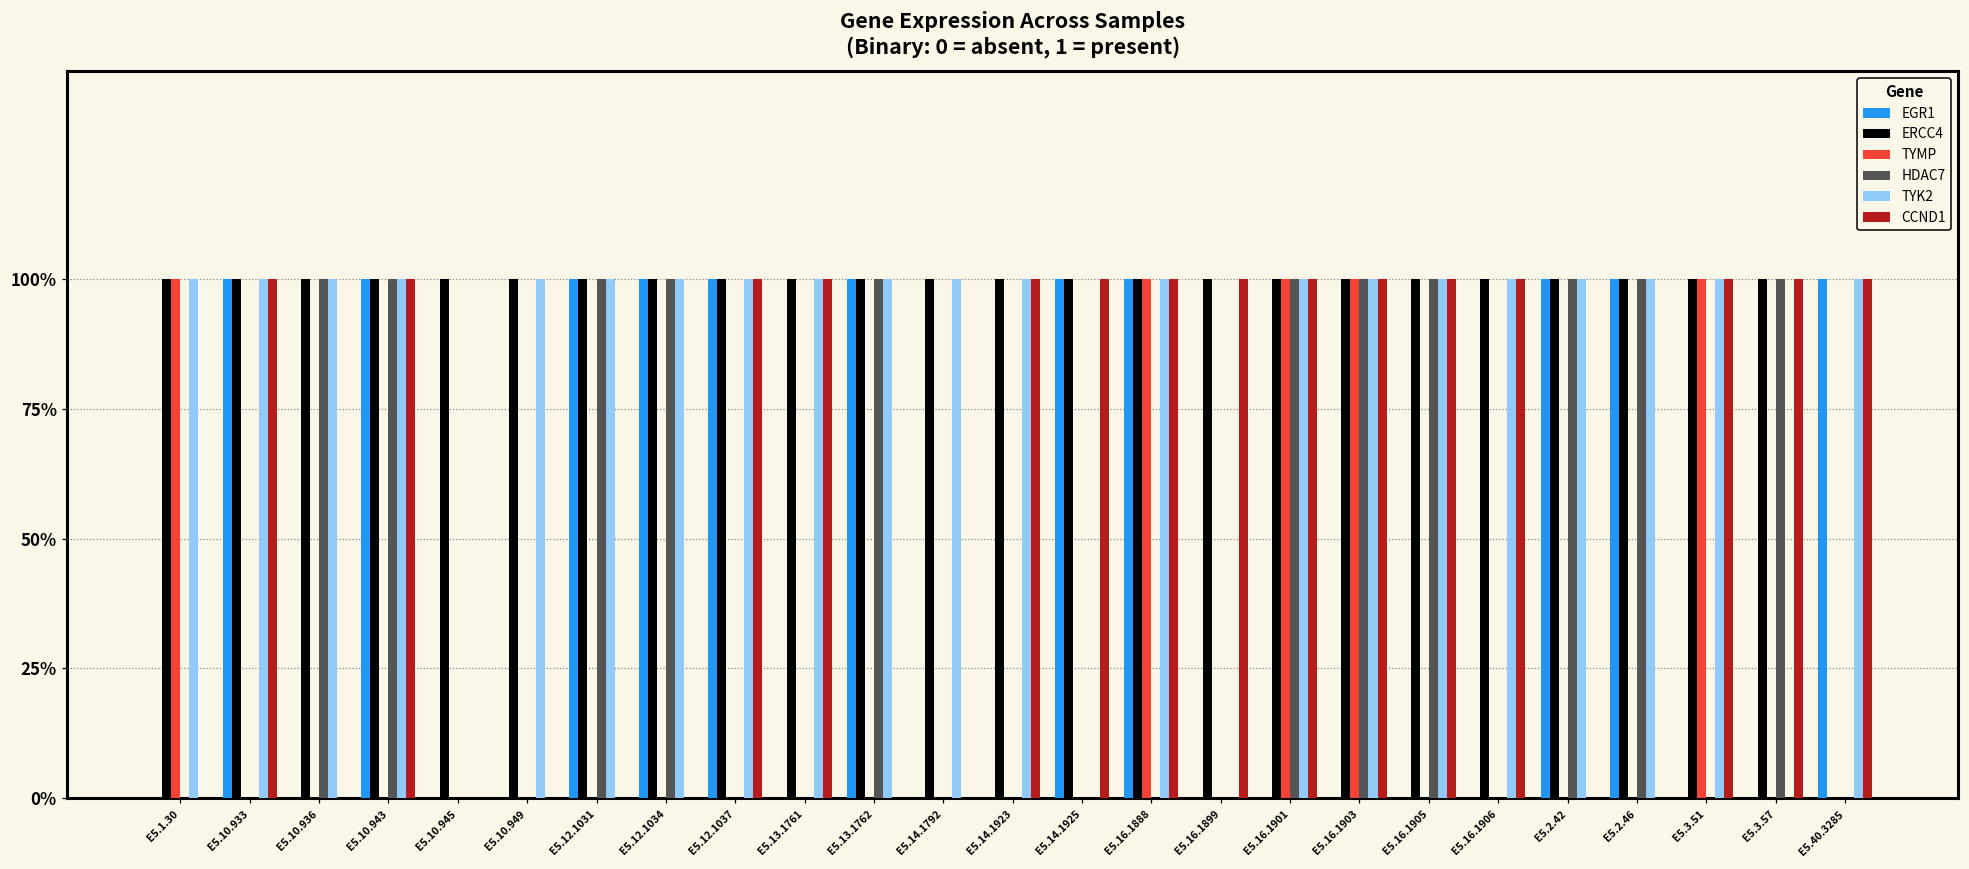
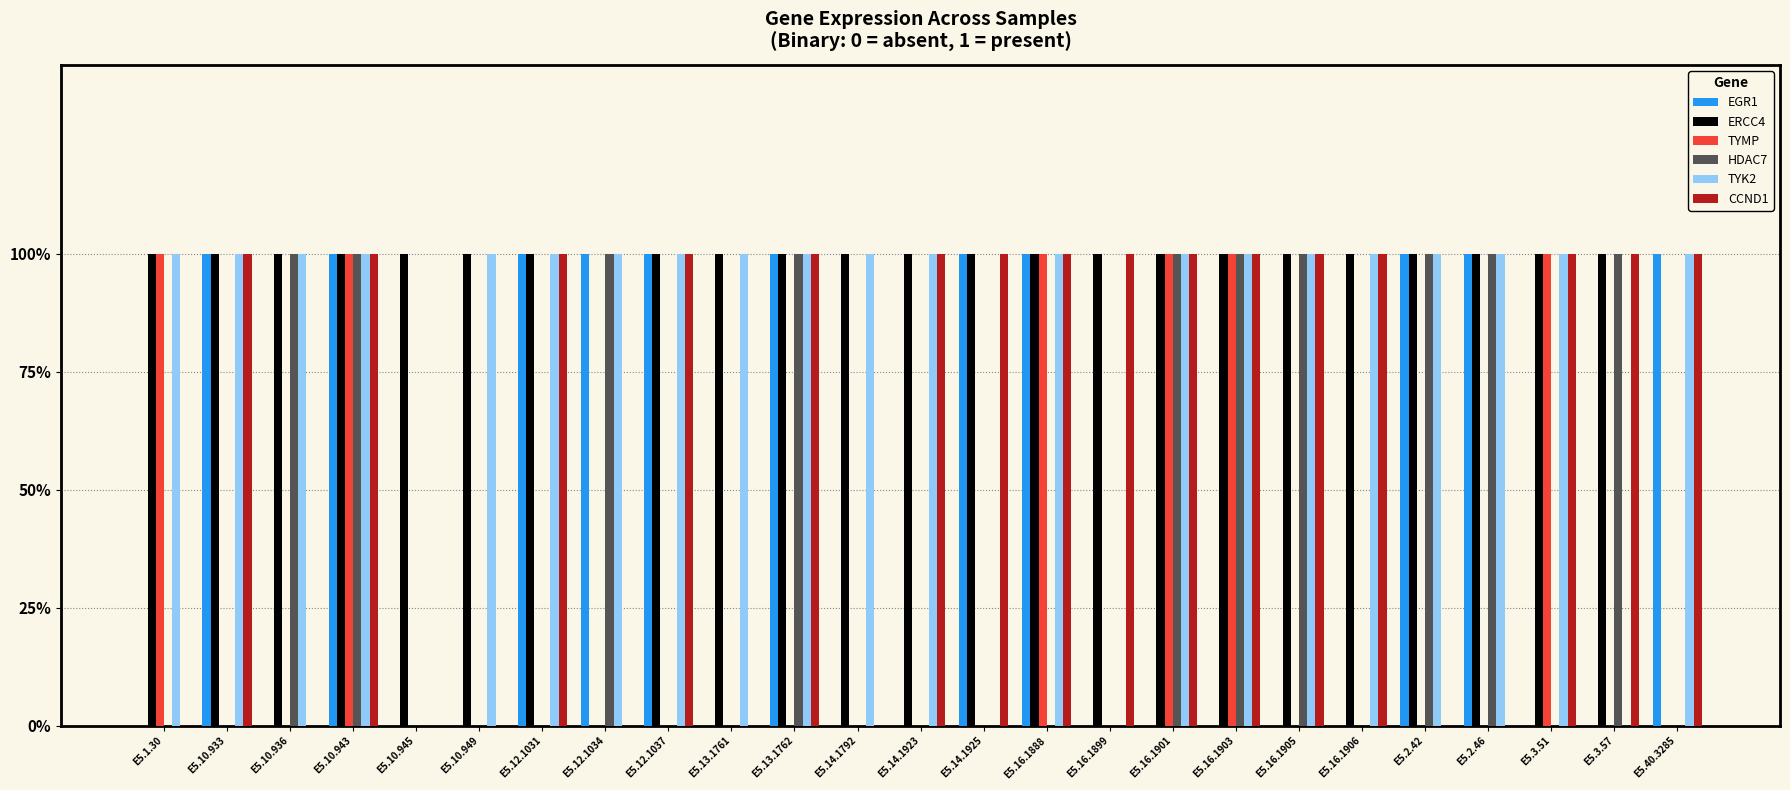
  {
    "EGR1": {
      "E5.1.30": "0%",
      "E5.10.933": "100%",
      "E5.10.936": "0%",
      "E5.10.943": "100%",
      "E5.10.945": "0%",
      "E5.10.949": "0%",
      "E5.12.1031": "100%",
      "E5.12.1034": "100%",
      "E5.12.1037": "100%",
      "E5.13.1761": "0%",
      "E5.13.1762": "100%",
      "E5.14.1792": "0%",
      "E5.14.1923": "0%",
      "E5.14.1925": "100%",
      "E5.16.1888": "100%",
      "E5.16.1899": "0%",
      "E5.16.1901": "0%",
      "E5.16.1903": "0%",
      "E5.16.1905": "0%",
      "E5.16.1906": "0%",
      "E5.2.42": "100%",
      "E5.2.46": "100%",
      "E5.3.51": "0%",
      "E5.3.57": "0%",
      "E5.40.3285": "100%"
    },
    "ERCC4": {
      "E5.1.30": "100%",
      "E5.10.933": "100%",
      "E5.10.936": "100%",
      "E5.10.943": "100%",
      "E5.10.945": "100%",
      "E5.10.949": "100%",
      "E5.12.1031": "100%",
-     "E5.12.1034": "100%",
+     "E5.12.1034": "0%",
      "E5.12.1037": "100%",
      "E5.13.1761": "100%",
      "E5.13.1762": "100%",
      "E5.14.1792": "100%",
      "E5.14.1923": "100%",
      "E5.14.1925": "100%",
      "E5.16.1888": "100%",
      "E5.16.1899": "100%",
      "E5.16.1901": "100%",
      "E5.16.1903": "100%",
      "E5.16.1905": "100%",
      "E5.16.1906": "100%",
      "E5.2.42": "100%",
      "E5.2.46": "100%",
      "E5.3.51": "100%",
      "E5.3.57": "100%",
      "E5.40.3285": "0%"
    },
    "TYMP": {
      "E5.1.30": "100%",
      "E5.10.933": "0%",
      "E5.10.936": "0%",
-     "E5.10.943": "0%",
+     "E5.10.943": "100%",
      "E5.10.945": "0%",
      "E5.10.949": "0%",
      "E5.12.1031": "0%",
      "E5.12.1034": "0%",
      "E5.12.1037": "0%",
      "E5.13.1761": "0%",
      "E5.13.1762": "0%",
      "E5.14.1792": "0%",
      "E5.14.1923": "0%",
      "E5.14.1925": "0%",
      "E5.16.1888": "100%",
      "E5.16.1899": "0%",
      "E5.16.1901": "100%",
      "E5.16.1903": "100%",
      "E5.16.1905": "0%",
      "E5.16.1906": "0%",
      "E5.2.42": "0%",
      "E5.2.46": "0%",
      "E5.3.51": "100%",
      "E5.3.57": "0%",
      "E5.40.3285": "0%"
    },
    "HDAC7": {
      "E5.1.30": "0%",
      "E5.10.933": "0%",
      "E5.10.936": "100%",
      "E5.10.943": "100%",
      "E5.10.945": "0%",
      "E5.10.949": "0%",
-     "E5.12.1031": "100%",
+     "E5.12.1031": "0%",
      "E5.12.1034": "100%",
      "E5.12.1037": "0%",
      "E5.13.1761": "0%",
      "E5.13.1762": "100%",
      "E5.14.1792": "0%",
      "E5.14.1923": "0%",
      "E5.14.1925": "0%",
      "E5.16.1888": "0%",
      "E5.16.1899": "0%",
      "E5.16.1901": "100%",
      "E5.16.1903": "100%",
      "E5.16.1905": "100%",
      "E5.16.1906": "0%",
      "E5.2.42": "100%",
      "E5.2.46": "100%",
      "E5.3.51": "0%",
      "E5.3.57": "100%",
      "E5.40.3285": "0%"
    },
    "TYK2": {
      "E5.1.30": "100%",
      "E5.10.933": "100%",
      "E5.10.936": "100%",
      "E5.10.943": "100%",
      "E5.10.945": "0%",
      "E5.10.949": "100%",
      "E5.12.1031": "100%",
      "E5.12.1034": "100%",
      "E5.12.1037": "100%",
      "E5.13.1761": "100%",
      "E5.13.1762": "100%",
      "E5.14.1792": "100%",
      "E5.14.1923": "100%",
      "E5.14.1925": "0%",
      "E5.16.1888": "100%",
      "E5.16.1899": "0%",
      "E5.16.1901": "100%",
      "E5.16.1903": "100%",
      "E5.16.1905": "100%",
      "E5.16.1906": "100%",
      "E5.2.42": "100%",
      "E5.2.46": "100%",
      "E5.3.51": "100%",
      "E5.3.57": "0%",
      "E5.40.3285": "100%"
    },
    "CCND1": {
      "E5.1.30": "0%",
      "E5.10.933": "100%",
      "E5.10.936": "0%",
      "E5.10.943": "100%",
      "E5.10.945": "0%",
      "E5.10.949": "0%",
-     "E5.12.1031": "0%",
+     "E5.12.1031": "100%",
      "E5.12.1034": "0%",
      "E5.12.1037": "100%",
-     "E5.13.1761": "100%",
-     "E5.13.1762": "0%",
+     "E5.13.1761": "0%",
+     "E5.13.1762": "100%",
      "E5.14.1792": "0%",
      "E5.14.1923": "100%",
      "E5.14.1925": "100%",
      "E5.16.1888": "100%",
      "E5.16.1899": "100%",
      "E5.16.1901": "100%",
      "E5.16.1903": "100%",
      "E5.16.1905": "100%",
      "E5.16.1906": "100%",
      "E5.2.42": "0%",
      "E5.2.46": "0%",
      "E5.3.51": "100%",
      "E5.3.57": "100%",
      "E5.40.3285": "100%"
    }
  }
